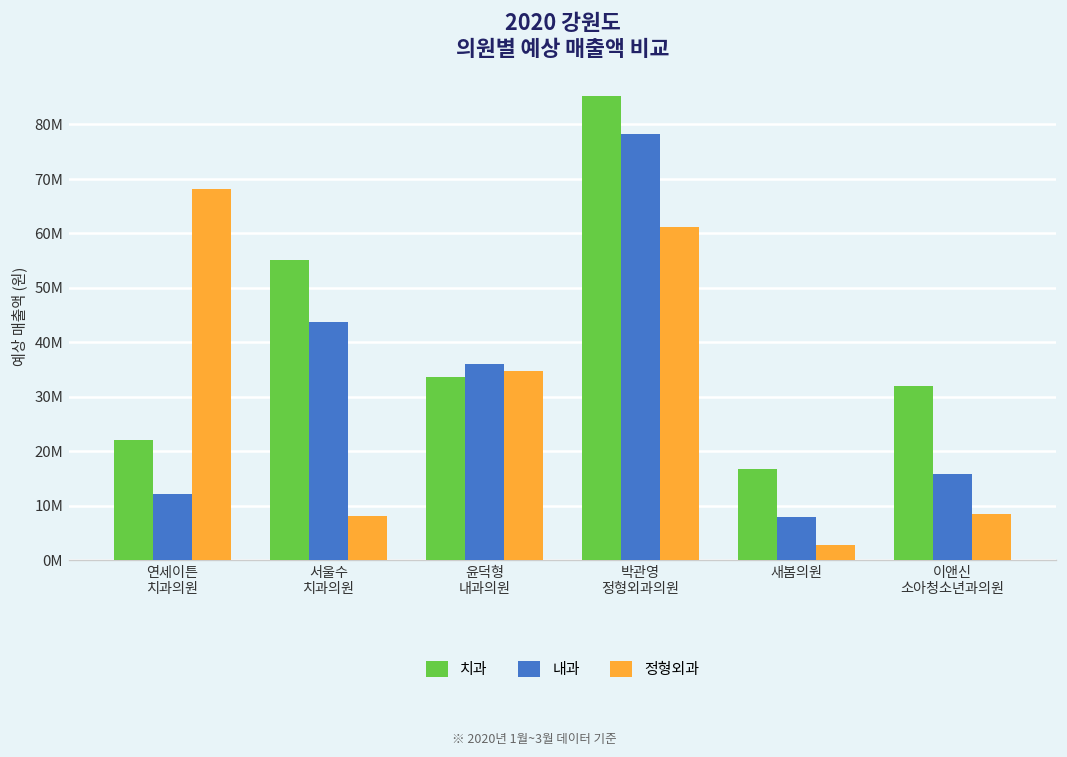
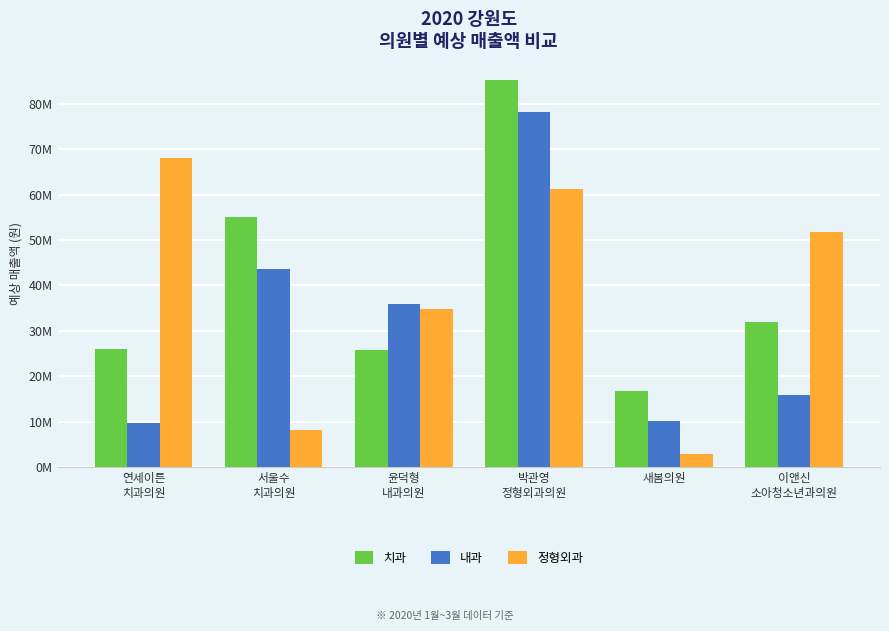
  {
    "치과": {
-     "연세이튼 치과의원": 22000000,
+     "연세이튼 치과의원": 26000000,
      "서울수 치과의원": 55000000,
-     "윤덕형 내과의원": 34000000,
+     "윤덕형 내과의원": 26000000,
      "박관영 정형외과의원": 85000000,
      "새봄의원": 17000000,
      "이앤신 소아청소년과의원": 32000000
    },
    "내과": {
-     "연세이튼 치과의원": 12000000,
+     "연세이튼 치과의원": 10000000,
      "서울수 치과의원": 44000000,
      "윤덕형 내과의원": 36000000,
      "박관영 정형외과의원": 78000000,
-     "새봄의원": 8000000,
+     "새봄의원": 10000000,
      "이앤신 소아청소년과의원": 16000000
    },
    "정형외과": {
      "연세이튼 치과의원": 68000000,
      "서울수 치과의원": 8000000,
      "윤덕형 내과의원": 35000000,
      "박관영 정형외과의원": 61000000,
      "새봄의원": 3000000,
-     "이앤신 소아청소년과의원": 8000000
+     "이앤신 소아청소년과의원": 52000000
    }
  }
